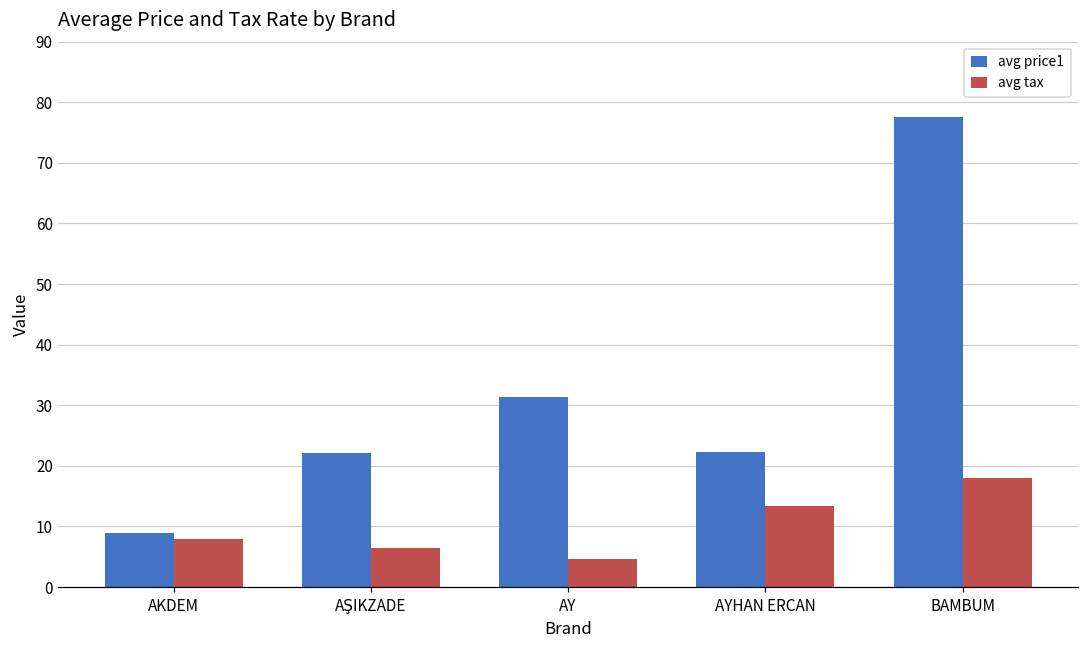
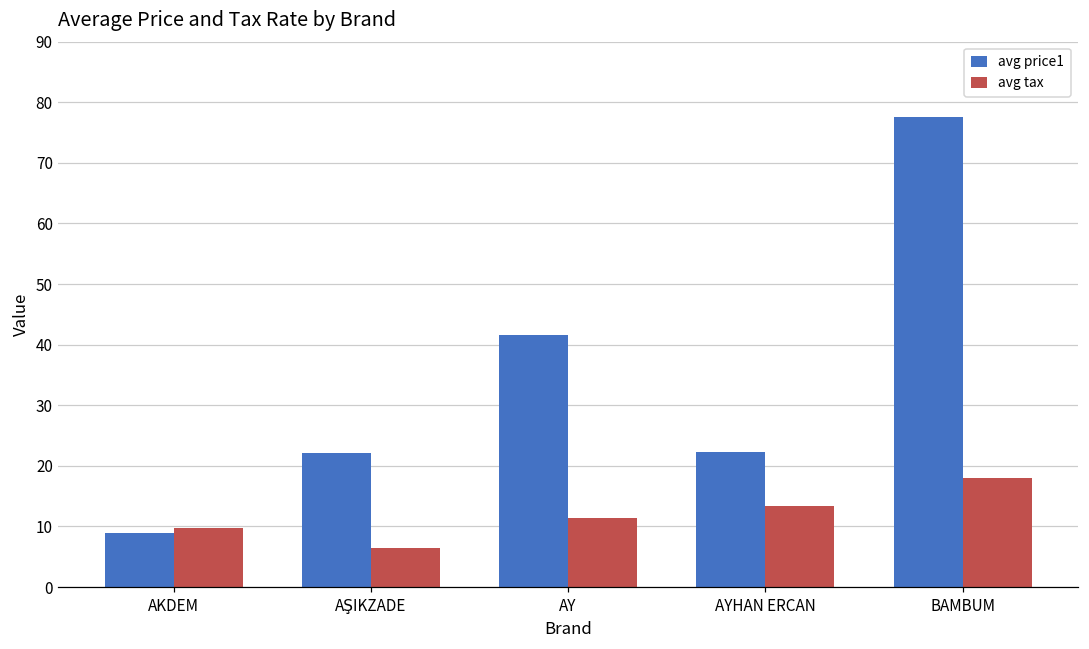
  {
    "avg price1": {
      "AKDEM": 9,
      "AŞIKZADE": 22,
-     "AY": 31,
+     "AY": 42,
      "AYHAN ERCAN": 22,
      "BAMBUM": 78
    },
    "avg tax": {
-     "AKDEM": 8,
+     "AKDEM": 10,
      "AŞIKZADE": 7,
-     "AY": 5,
+     "AY": 11,
      "AYHAN ERCAN": 13,
      "BAMBUM": 18
    }
  }
